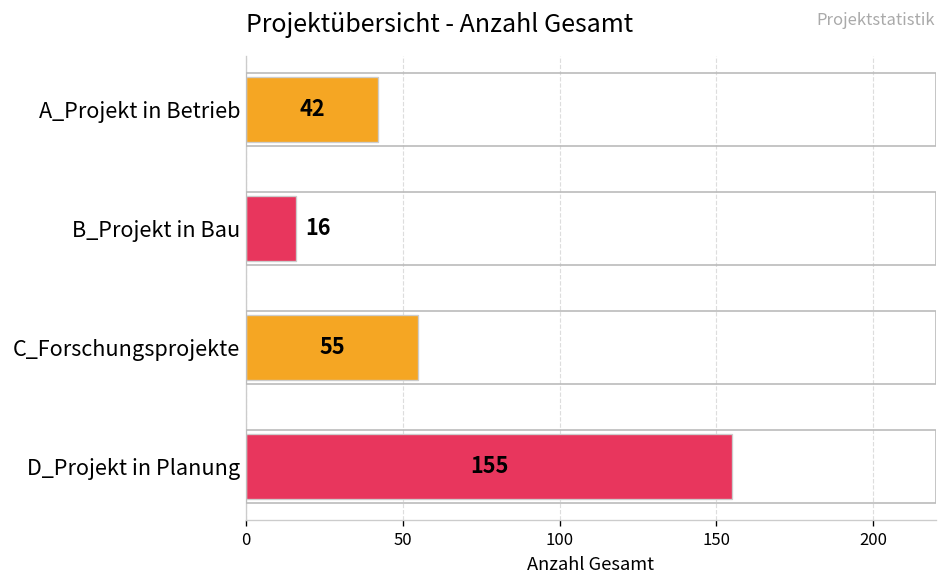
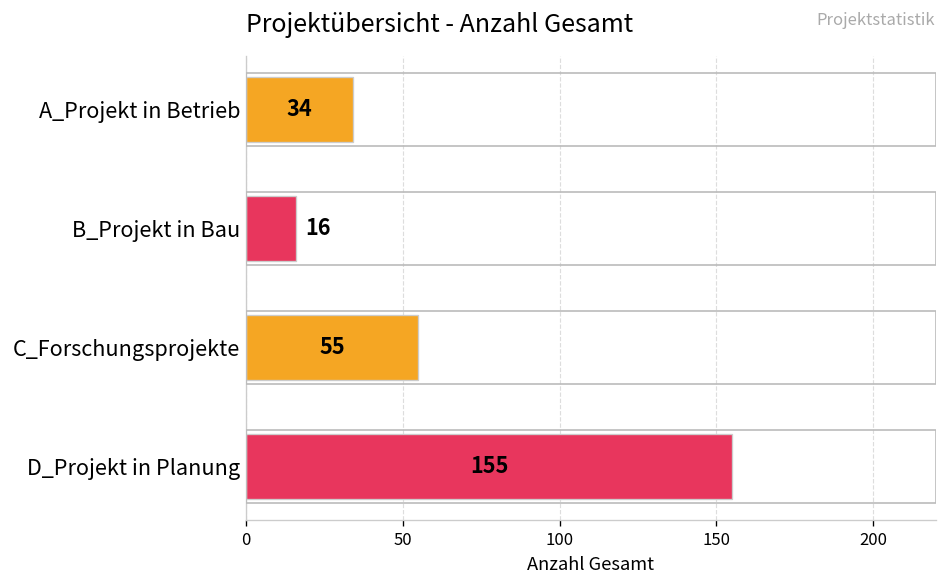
  {
-   "A_Projekt in Betrieb": 42,
+   "A_Projekt in Betrieb": 34,
    "B_Projekt in Bau": 16,
    "C_Forschungsprojekte": 55,
    "D_Projekt in Planung": 155
  }
